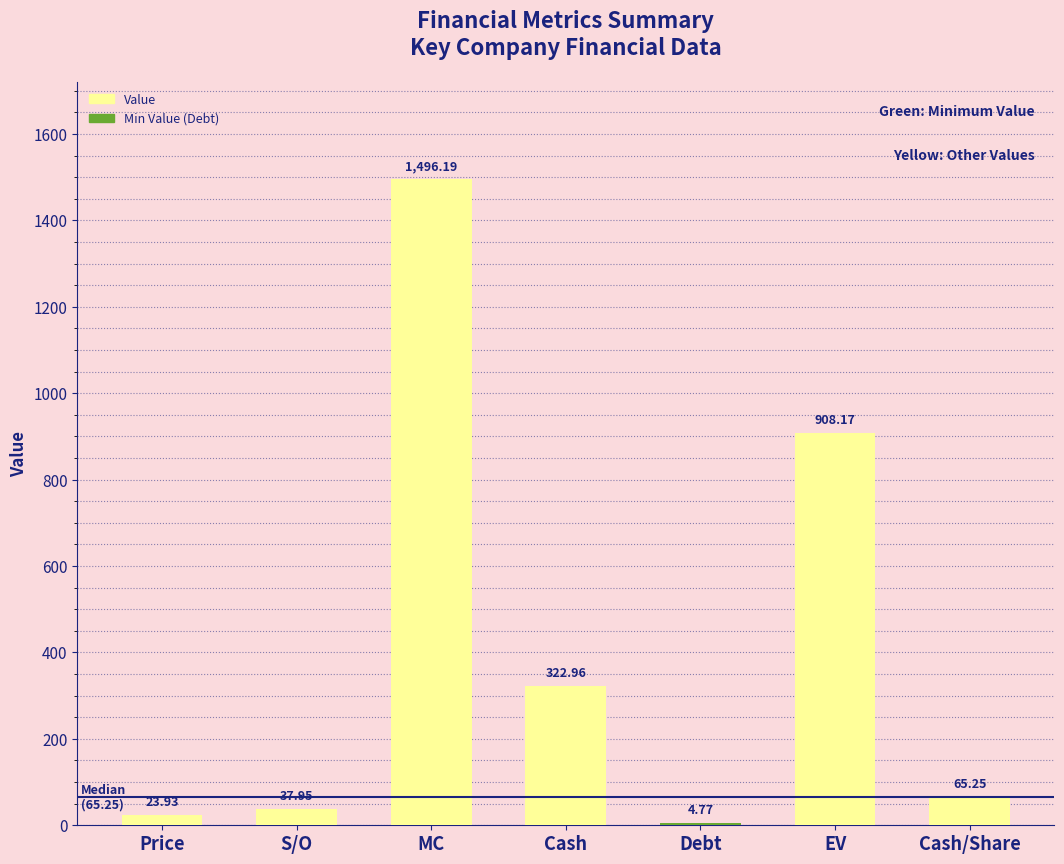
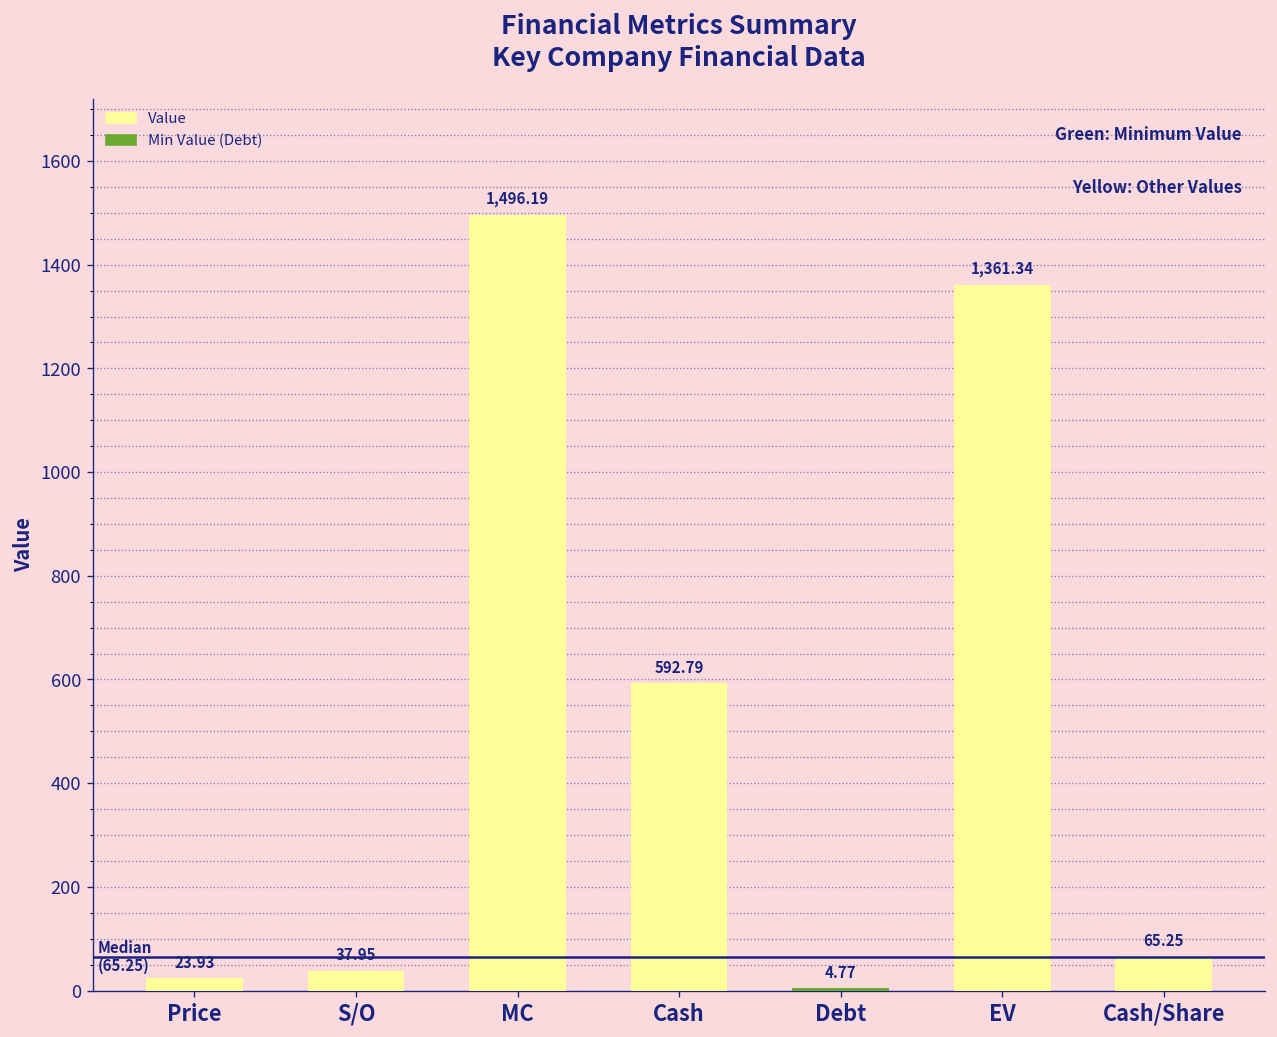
  {
    "Price": "23.93",
    "S/O": "37.95",
    "MC": "1,496.19",
-   "Cash": "322.96",
+   "Cash": "592.79",
    "Debt": "4.77",
-   "EV": "908.17",
+   "EV": "1,361.34",
    "Cash/Share": "65.25"
  }
